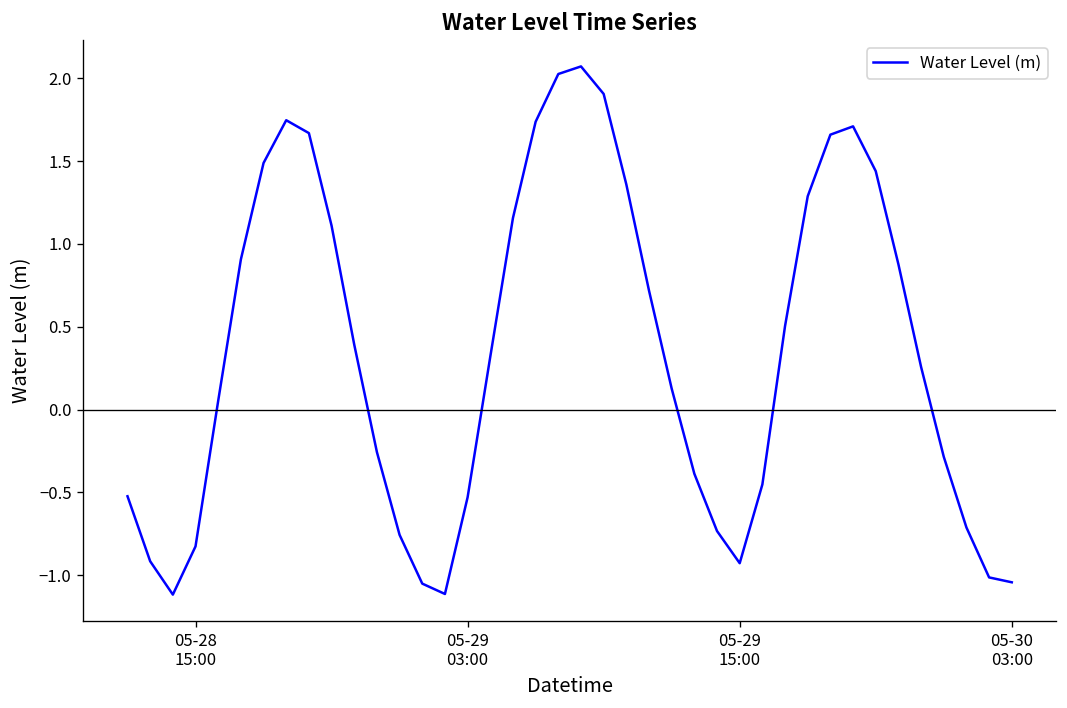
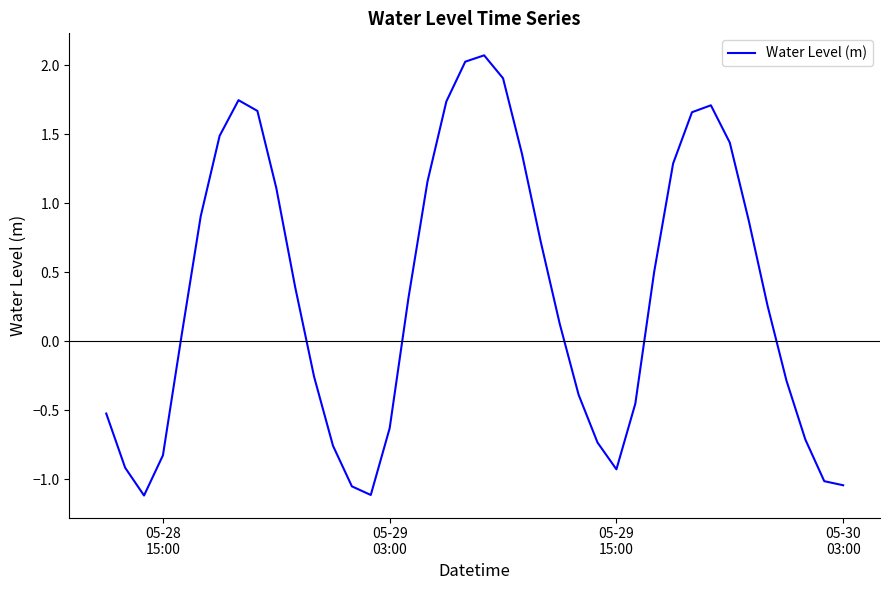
  {
    "05-28 15:00": -0.83,
-   "05-29 03:00": -0.53,
+   "05-29 03:00": -0.63,
    "05-29 15:00": -0.93,
    "05-30 03:00": -1.04
  }
